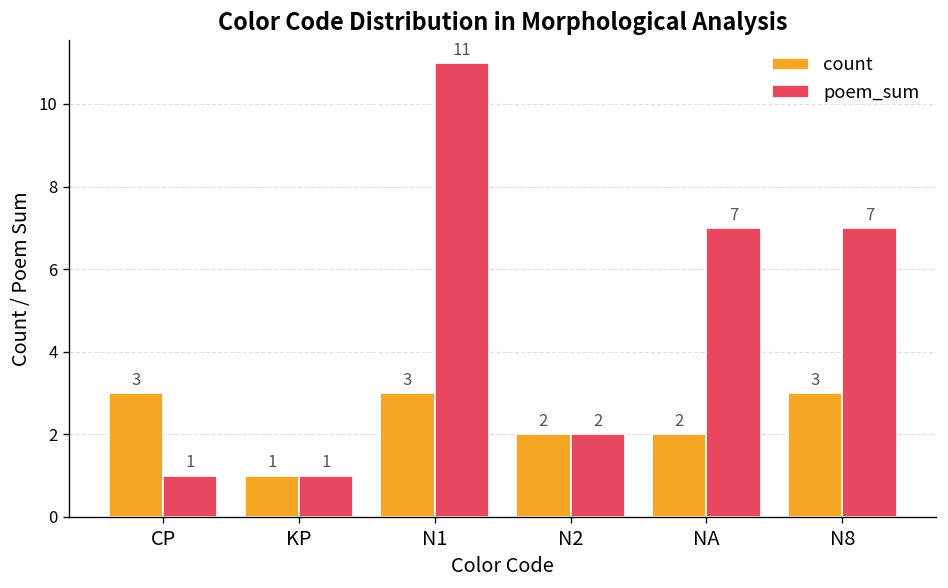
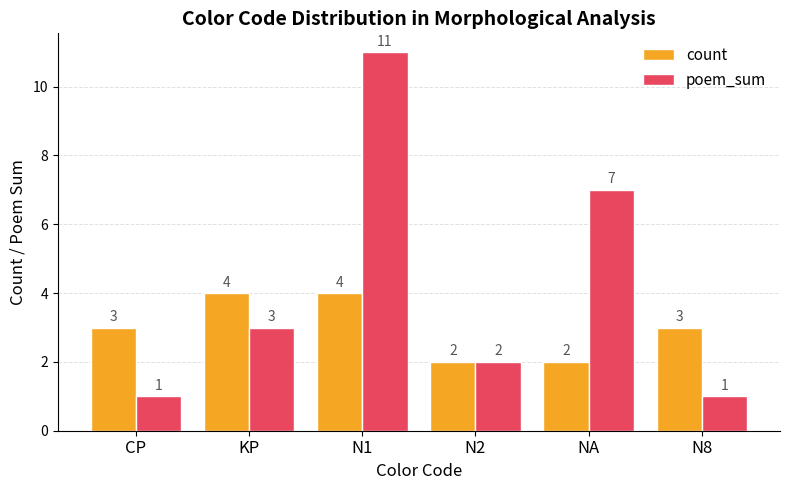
  {
    "count": {
      "CP": 3,
-     "KP": 1,
-     "N1": 3,
+     "KP": 4,
+     "N1": 4,
      "N2": 2,
      "NA": 2,
      "N8": 3
    },
    "poem_sum": {
      "CP": 1,
-     "KP": 1,
+     "KP": 3,
      "N1": 11,
      "N2": 2,
      "NA": 7,
-     "N8": 7
+     "N8": 1
    }
  }
